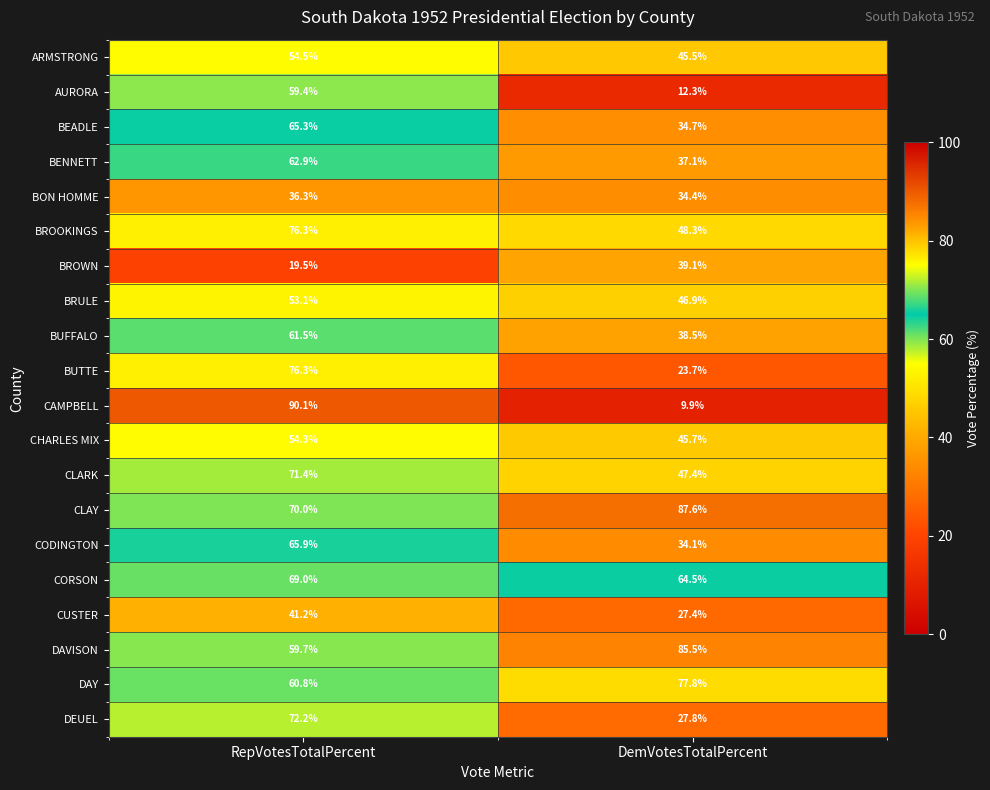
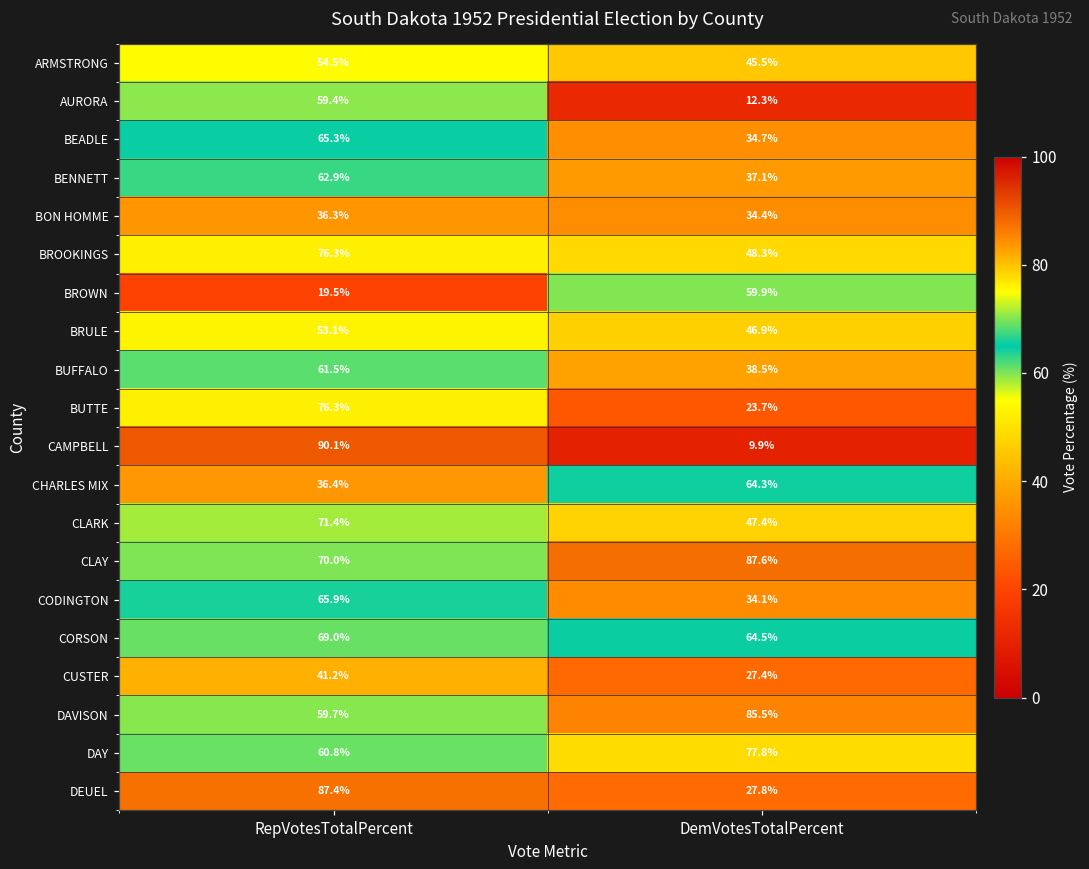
  {
    "ARMSTRONG": {
      "RepVotesTotalPercent": "54.5%",
      "DemVotesTotalPercent": "45.5%"
    },
    "AURORA": {
      "RepVotesTotalPercent": "59.4%",
      "DemVotesTotalPercent": "12.3%"
    },
    "BEADLE": {
      "RepVotesTotalPercent": "65.3%",
      "DemVotesTotalPercent": "34.7%"
    },
    "BENNETT": {
      "RepVotesTotalPercent": "62.9%",
      "DemVotesTotalPercent": "37.1%"
    },
    "BON HOMME": {
      "RepVotesTotalPercent": "36.3%",
      "DemVotesTotalPercent": "34.4%"
    },
    "BROOKINGS": {
      "RepVotesTotalPercent": "76.3%",
      "DemVotesTotalPercent": "48.3%"
    },
    "BROWN": {
      "RepVotesTotalPercent": "19.5%",
-     "DemVotesTotalPercent": "39.1%"
+     "DemVotesTotalPercent": "59.9%"
    },
    "BRULE": {
      "RepVotesTotalPercent": "53.1%",
      "DemVotesTotalPercent": "46.9%"
    },
    "BUFFALO": {
      "RepVotesTotalPercent": "61.5%",
      "DemVotesTotalPercent": "38.5%"
    },
    "BUTTE": {
      "RepVotesTotalPercent": "76.3%",
      "DemVotesTotalPercent": "23.7%"
    },
    "CAMPBELL": {
      "RepVotesTotalPercent": "90.1%",
      "DemVotesTotalPercent": "9.9%"
    },
    "CHARLES MIX": {
-     "RepVotesTotalPercent": "54.3%",
-     "DemVotesTotalPercent": "45.7%"
+     "RepVotesTotalPercent": "36.4%",
+     "DemVotesTotalPercent": "64.3%"
    },
    "CLARK": {
      "RepVotesTotalPercent": "71.4%",
      "DemVotesTotalPercent": "47.4%"
    },
    "CLAY": {
      "RepVotesTotalPercent": "70.0%",
      "DemVotesTotalPercent": "87.6%"
    },
    "CODINGTON": {
      "RepVotesTotalPercent": "65.9%",
      "DemVotesTotalPercent": "34.1%"
    },
    "CORSON": {
      "RepVotesTotalPercent": "69.0%",
      "DemVotesTotalPercent": "64.5%"
    },
    "CUSTER": {
      "RepVotesTotalPercent": "41.2%",
      "DemVotesTotalPercent": "27.4%"
    },
    "DAVISON": {
      "RepVotesTotalPercent": "59.7%",
      "DemVotesTotalPercent": "85.5%"
    },
    "DAY": {
      "RepVotesTotalPercent": "60.8%",
      "DemVotesTotalPercent": "77.8%"
    },
    "DEUEL": {
-     "RepVotesTotalPercent": "72.2%",
+     "RepVotesTotalPercent": "87.4%",
      "DemVotesTotalPercent": "27.8%"
    }
  }
